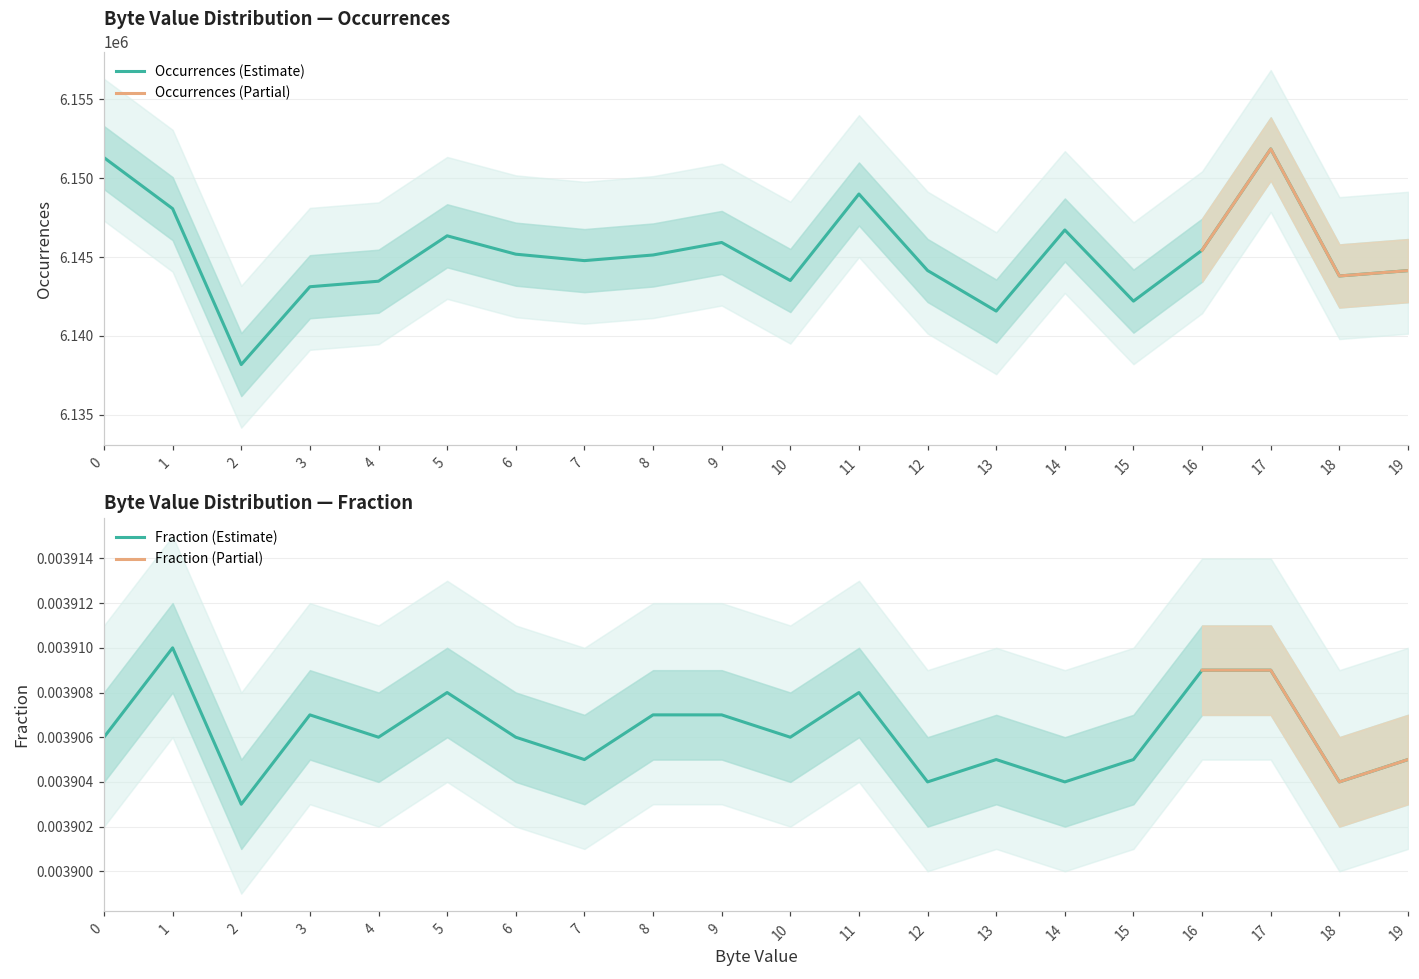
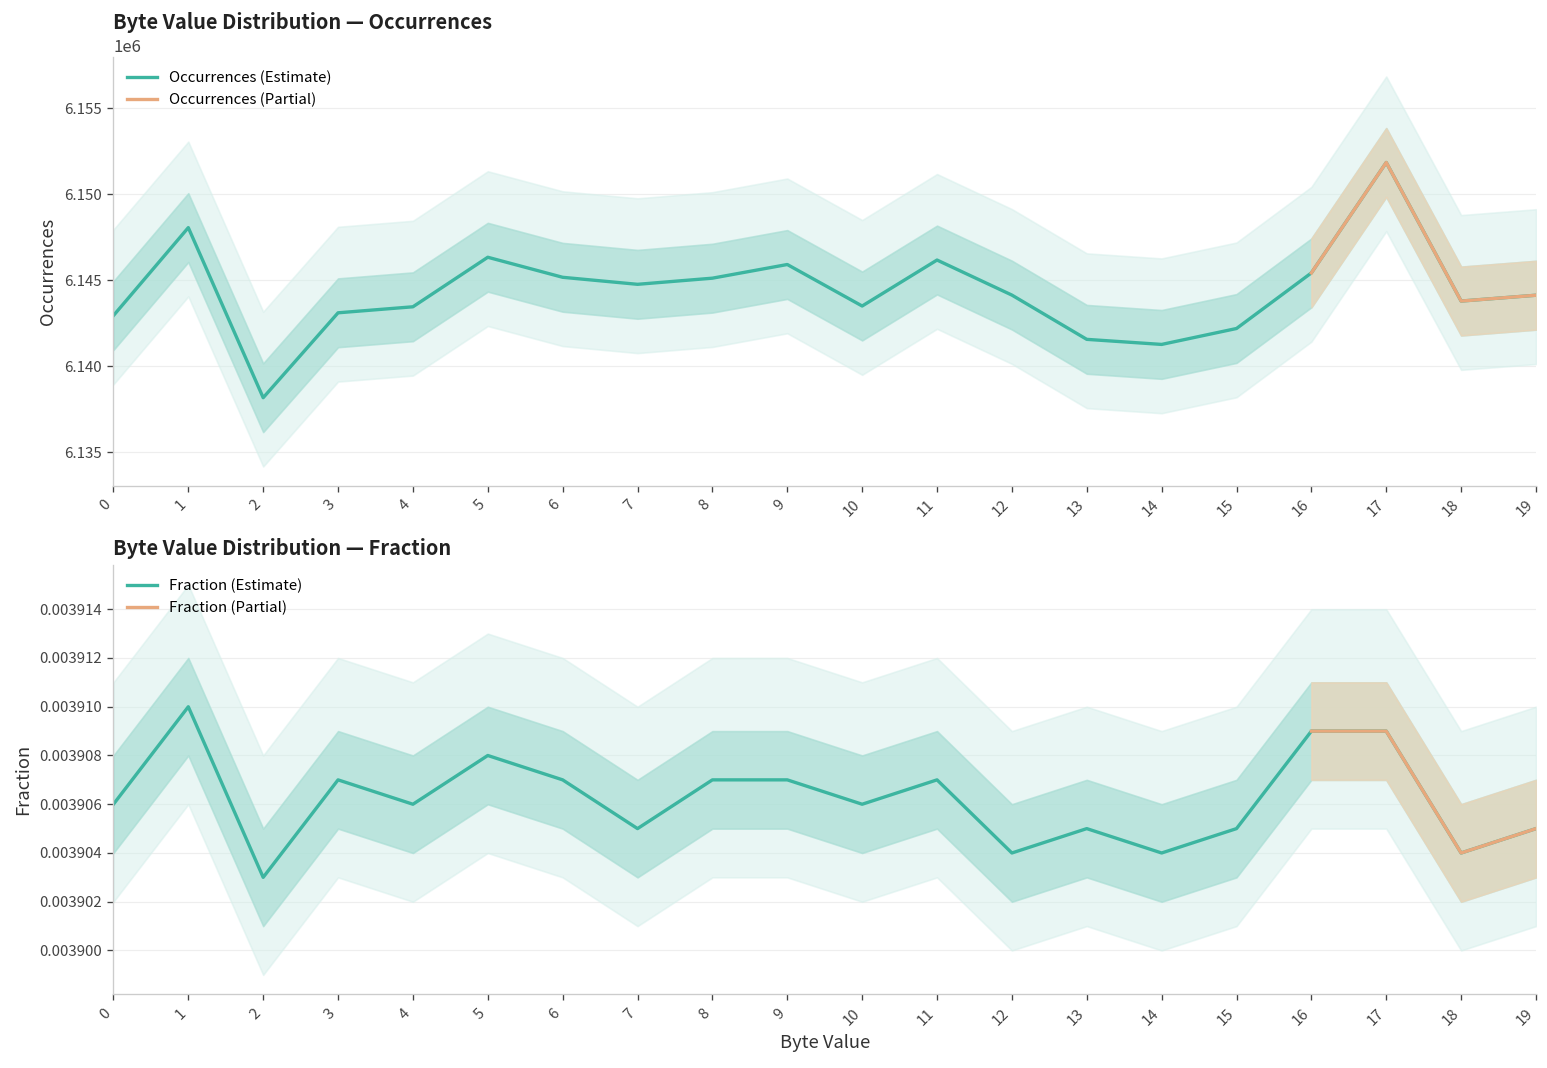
  {
    "Byte Value Distribution — Occurrences": {
      "Occurrences (Estimate)": {
-       "0": 6151300,
+       "0": 6143000,
        "1": 6148100,
        "2": 6138200,
        "3": 6143100,
        "4": 6143500,
        "5": 6146300,
        "6": 6145200,
        "7": 6144800,
        "8": 6145100,
        "9": 6145900,
        "10": 6143500,
-       "11": 6149000,
+       "11": 6146200,
        "12": 6144100,
        "13": 6141600,
-       "14": 6146700,
+       "14": 6141300,
        "15": 6142200
      }
    },
    "Byte Value Distribution — Fraction": {
      "Fraction (Estimate)": {
        "0": 0.003906,
        "1": 0.003910,
        "2": 0.003903,
        "3": 0.003907,
        "4": 0.003906,
        "5": 0.003908,
-       "6": 0.003906,
+       "6": 0.003907,
        "7": 0.003905,
        "8": 0.003907,
        "9": 0.003907,
        "10": 0.003906,
-       "11": 0.003908,
+       "11": 0.003907,
        "12": 0.003904,
        "13": 0.003905,
        "14": 0.003904,
        "15": 0.003905
      }
    }
  }
